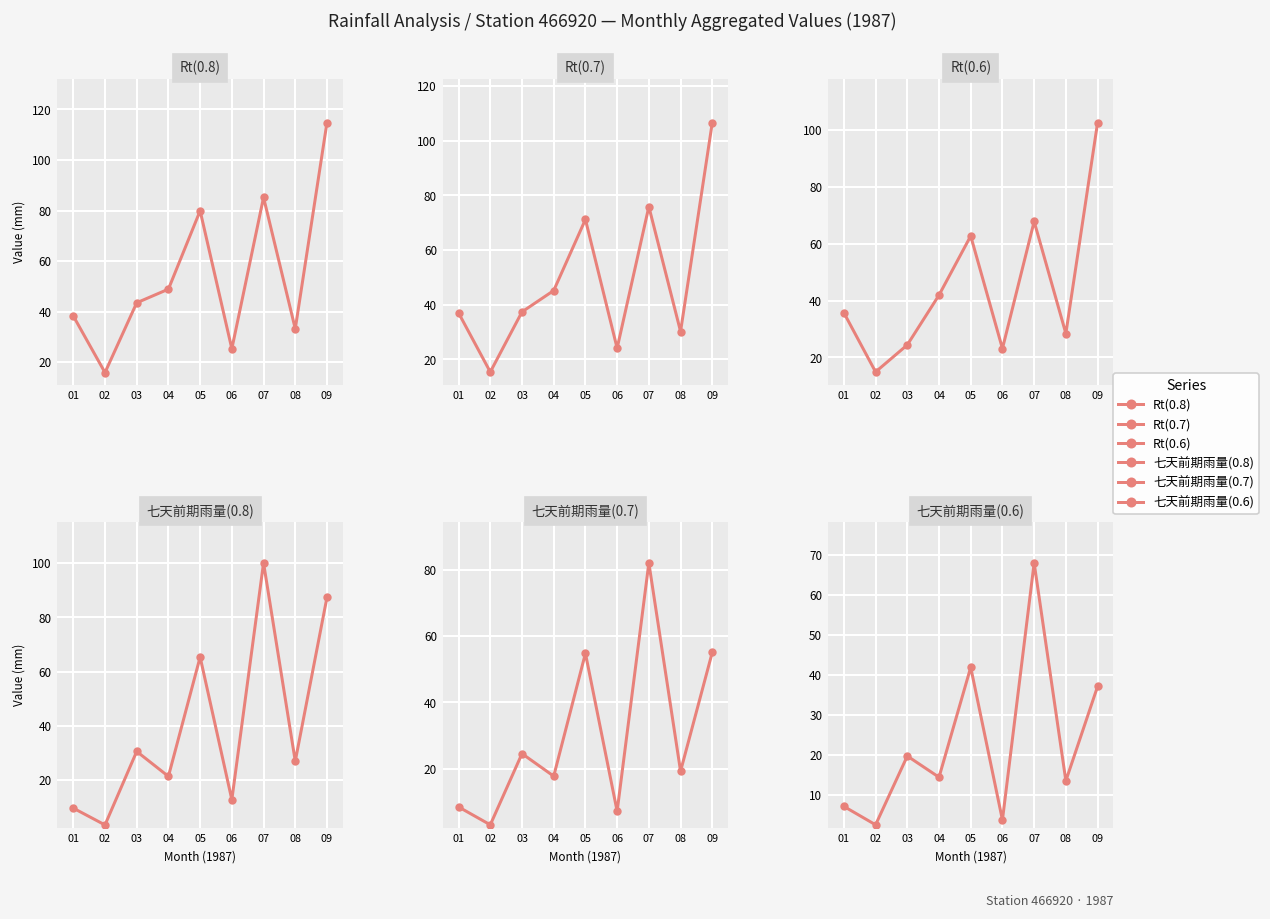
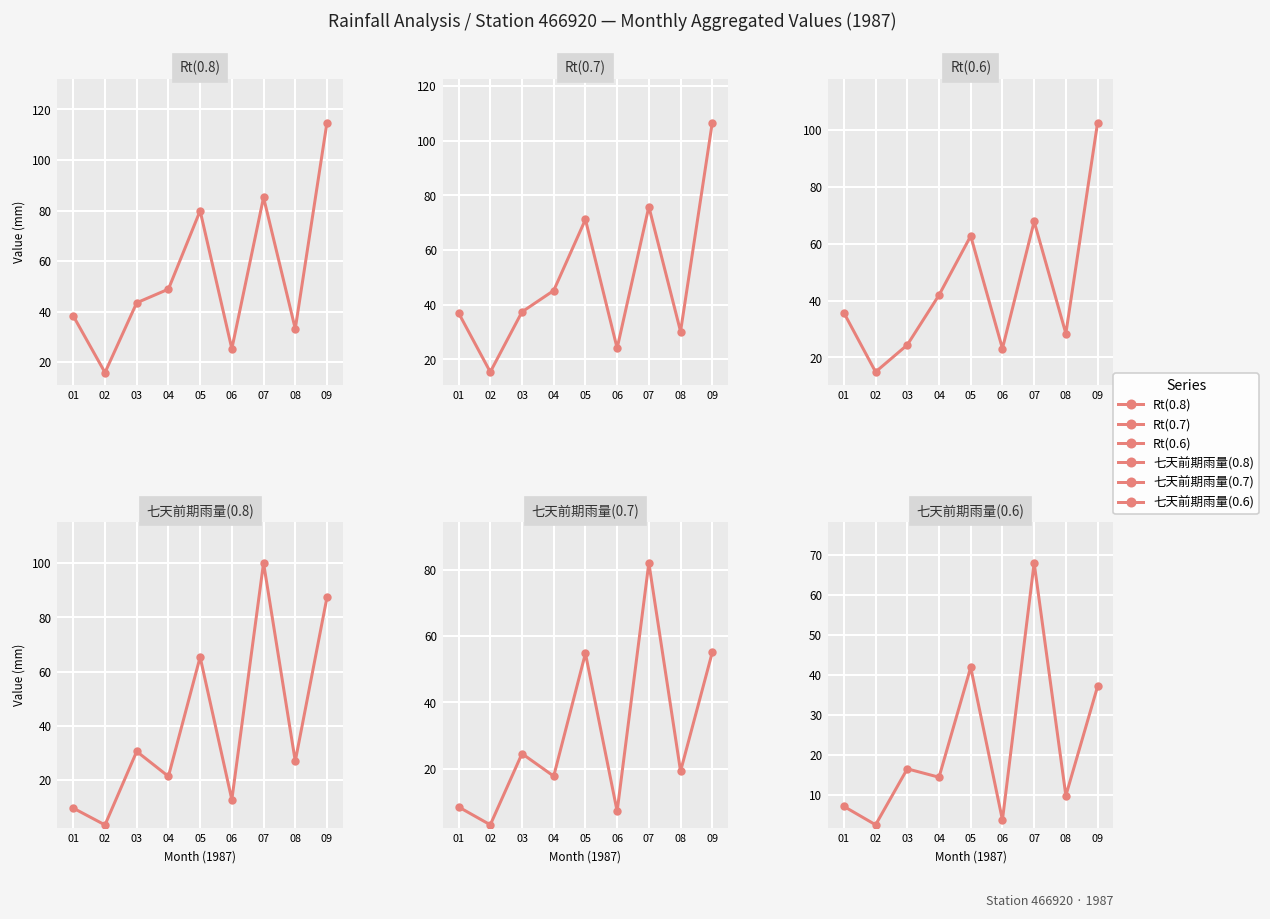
  {
    "Rt(0.8)": {
      "01": 38,
      "02": 16,
      "03": 44,
      "04": 49,
      "05": 80,
      "06": 25,
      "07": 85,
      "08": 33,
      "09": 115
    },
    "Rt(0.7)": {
      "01": 37,
      "02": 15,
      "03": 37,
      "04": 45,
      "05": 71,
      "06": 24,
      "07": 76,
      "08": 30,
      "09": 107
    },
    "Rt(0.6)": {
      "01": 36,
      "02": 15,
      "03": 24,
      "04": 42,
      "05": 63,
      "06": 23,
      "07": 68,
      "08": 28,
      "09": 103
    },
    "七天前期雨量(0.8)": {
      "01": 10,
      "02": 4,
      "03": 31,
      "04": 21,
      "05": 65,
      "06": 13,
      "07": 100,
      "08": 27,
      "09": 87
    },
    "七天前期雨量(0.7)": {
      "01": 8,
      "02": 3,
      "03": 25,
      "04": 18,
      "05": 55,
      "06": 7,
      "07": 82,
      "08": 19,
      "09": 55
    },
    "七天前期雨量(0.6)": {
      "01": 7,
      "02": 3,
-     "03": 20,
+     "03": 17,
      "04": 14,
      "05": 42,
      "06": 4,
      "07": 68,
-     "08": 14,
+     "08": 10,
      "09": 37
    }
  }
